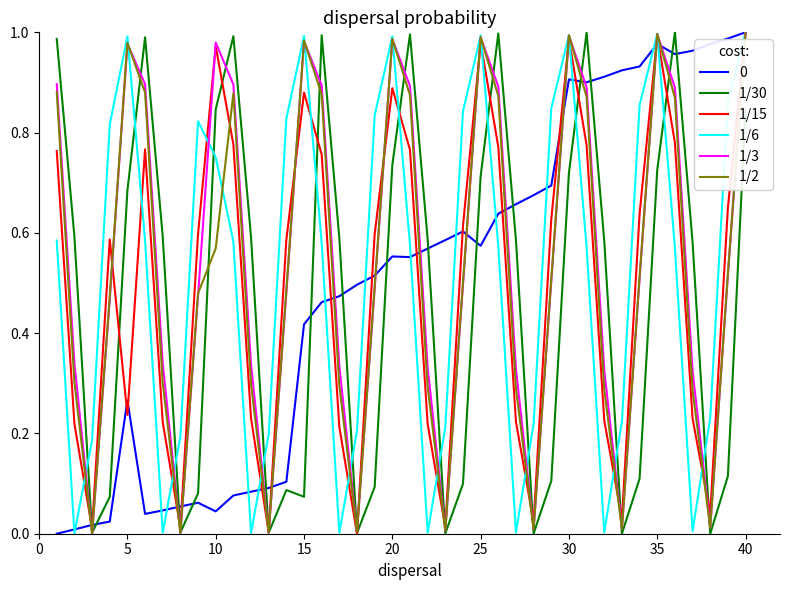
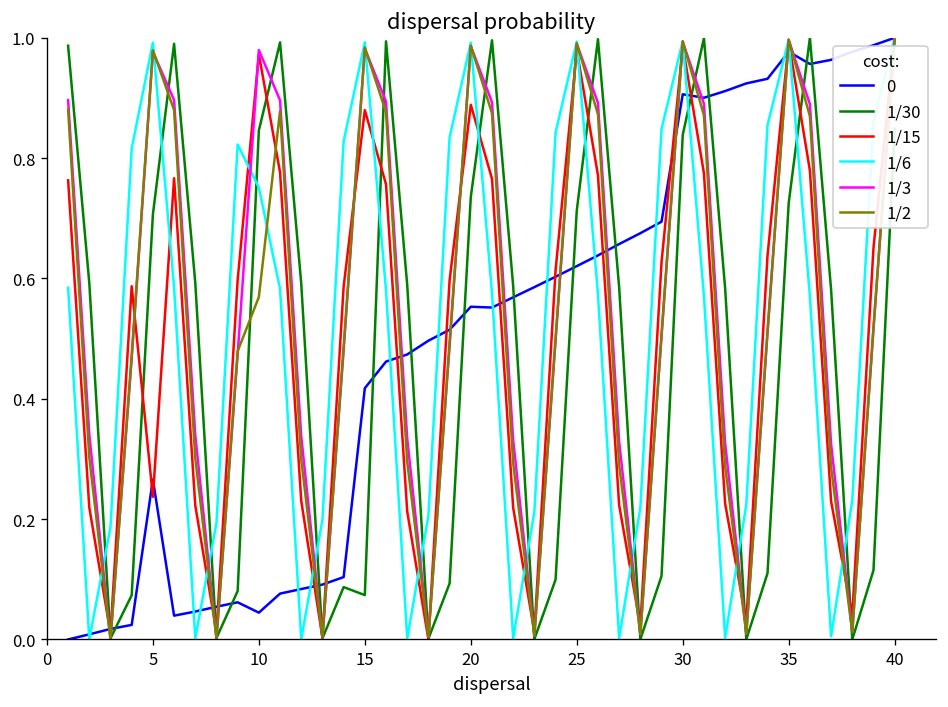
  {
    "0": {
      "5": 0.27,
      "10": 0.04,
      "15": 0.42,
      "20": 0.55,
-     "25": 0.57,
+     "25": 0.62,
      "30": 0.91,
      "35": 0.98
    },
    "1/30": {
-     "5": 0.68,
+     "5": 0.71,
      "10": 0.85,
      "15": 0.07,
      "20": 0.74,
      "25": 0.71,
-     "30": 0.72,
+     "30": 0.84,
      "35": 0.73
    },
    "1/15": {
      "5": 0.24,
      "10": 0.97,
      "15": 0.88,
      "20": 0.89,
      "25": 0.98,
      "30": 0.99
    },
    "1/6": {
      "5": 0.99,
      "10": 0.75,
      "15": 0.99
    },
    "1/3": {
      "10": 0.98
    },
    "1/2": {
      "10": 0.57
    }
  }
